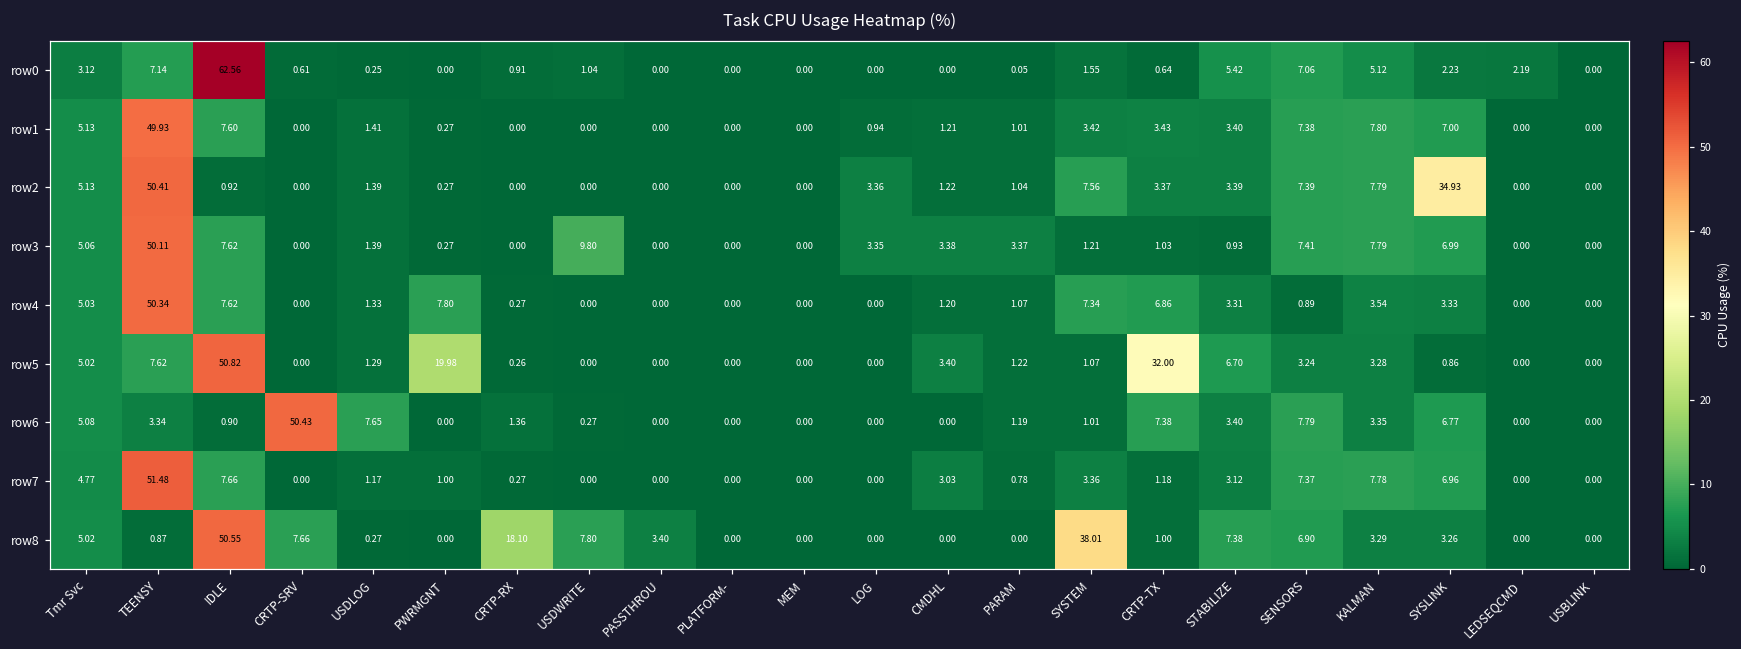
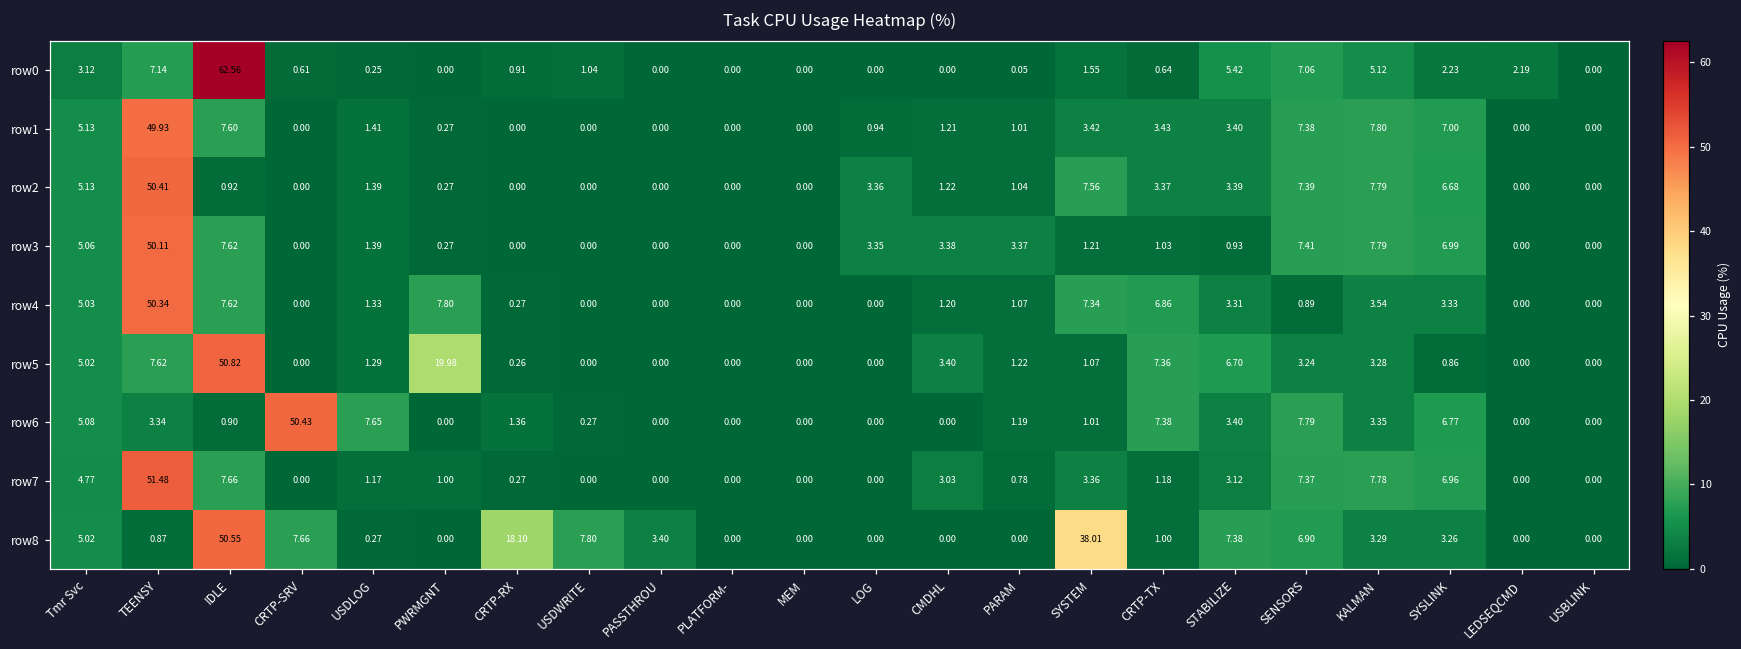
  {
    "row0": {
      "Tmr Svc": 3.12,
      "TEENSY": 7.14,
      "IDLE": 62.56,
      "CRTP-SRV": 0.61,
      "USDLOG": 0.25,
      "PWRMGNT": 0.00,
      "CRTP-RX": 0.91,
      "USDWRITE": 1.04,
      "PASSTHROU": 0.00,
      "PLATFORM-": 0.00,
      "MEM": 0.00,
      "LOG": 0.00,
      "CMDHL": 0.00,
      "PARAM": 0.05,
      "SYSTEM": 1.55,
      "CRTP-TX": 0.64,
      "STABILIZE": 5.42,
      "SENSORS": 7.06,
      "KALMAN": 5.12,
      "SYSLINK": 2.23,
      "LEDSEQCMD": 2.19,
      "USBLINK": 0.00
    },
    "row1": {
      "Tmr Svc": 5.13,
      "TEENSY": 49.93,
      "IDLE": 7.60,
      "CRTP-SRV": 0.00,
      "USDLOG": 1.41,
      "PWRMGNT": 0.27,
      "CRTP-RX": 0.00,
      "USDWRITE": 0.00,
      "PASSTHROU": 0.00,
      "PLATFORM-": 0.00,
      "MEM": 0.00,
      "LOG": 0.94,
      "CMDHL": 1.21,
      "PARAM": 1.01,
      "SYSTEM": 3.42,
      "CRTP-TX": 3.43,
      "STABILIZE": 3.40,
      "SENSORS": 7.38,
      "KALMAN": 7.80,
      "SYSLINK": 7.00,
      "LEDSEQCMD": 0.00,
      "USBLINK": 0.00
    },
    "row2": {
      "Tmr Svc": 5.13,
      "TEENSY": 50.41,
      "IDLE": 0.92,
      "CRTP-SRV": 0.00,
      "USDLOG": 1.39,
      "PWRMGNT": 0.27,
      "CRTP-RX": 0.00,
      "USDWRITE": 0.00,
      "PASSTHROU": 0.00,
      "PLATFORM-": 0.00,
      "MEM": 0.00,
      "LOG": 3.36,
      "CMDHL": 1.22,
      "PARAM": 1.04,
      "SYSTEM": 7.56,
      "CRTP-TX": 3.37,
      "STABILIZE": 3.39,
      "SENSORS": 7.39,
      "KALMAN": 7.79,
-     "SYSLINK": 34.93,
+     "SYSLINK": 6.68,
      "LEDSEQCMD": 0.00,
      "USBLINK": 0.00
    },
    "row3": {
      "Tmr Svc": 5.06,
      "TEENSY": 50.11,
      "IDLE": 7.62,
      "CRTP-SRV": 0.00,
      "USDLOG": 1.39,
      "PWRMGNT": 0.27,
      "CRTP-RX": 0.00,
-     "USDWRITE": 9.80,
+     "USDWRITE": 0.00,
      "PASSTHROU": 0.00,
      "PLATFORM-": 0.00,
      "MEM": 0.00,
      "LOG": 3.35,
      "CMDHL": 3.38,
      "PARAM": 3.37,
      "SYSTEM": 1.21,
      "CRTP-TX": 1.03,
      "STABILIZE": 0.93,
      "SENSORS": 7.41,
      "KALMAN": 7.79,
      "SYSLINK": 6.99,
      "LEDSEQCMD": 0.00,
      "USBLINK": 0.00
    },
    "row4": {
      "Tmr Svc": 5.03,
      "TEENSY": 50.34,
      "IDLE": 7.62,
      "CRTP-SRV": 0.00,
      "USDLOG": 1.33,
      "PWRMGNT": 7.80,
      "CRTP-RX": 0.27,
      "USDWRITE": 0.00,
      "PASSTHROU": 0.00,
      "PLATFORM-": 0.00,
      "MEM": 0.00,
      "LOG": 0.00,
      "CMDHL": 1.20,
      "PARAM": 1.07,
      "SYSTEM": 7.34,
      "CRTP-TX": 6.86,
      "STABILIZE": 3.31,
      "SENSORS": 0.89,
      "KALMAN": 3.54,
      "SYSLINK": 3.33,
      "LEDSEQCMD": 0.00,
      "USBLINK": 0.00
    },
    "row5": {
      "Tmr Svc": 5.02,
      "TEENSY": 7.62,
      "IDLE": 50.82,
      "CRTP-SRV": 0.00,
      "USDLOG": 1.29,
      "PWRMGNT": 19.98,
      "CRTP-RX": 0.26,
      "USDWRITE": 0.00,
      "PASSTHROU": 0.00,
      "PLATFORM-": 0.00,
      "MEM": 0.00,
      "LOG": 0.00,
      "CMDHL": 3.40,
      "PARAM": 1.22,
      "SYSTEM": 1.07,
-     "CRTP-TX": 32.00,
+     "CRTP-TX": 7.36,
      "STABILIZE": 6.70,
      "SENSORS": 3.24,
      "KALMAN": 3.28,
      "SYSLINK": 0.86,
      "LEDSEQCMD": 0.00,
      "USBLINK": 0.00
    },
    "row6": {
      "Tmr Svc": 5.08,
      "TEENSY": 3.34,
      "IDLE": 0.90,
      "CRTP-SRV": 50.43,
      "USDLOG": 7.65,
      "PWRMGNT": 0.00,
      "CRTP-RX": 1.36,
      "USDWRITE": 0.27,
      "PASSTHROU": 0.00,
      "PLATFORM-": 0.00,
      "MEM": 0.00,
      "LOG": 0.00,
      "CMDHL": 0.00,
      "PARAM": 1.19,
      "SYSTEM": 1.01,
      "CRTP-TX": 7.38,
      "STABILIZE": 3.40,
      "SENSORS": 7.79,
      "KALMAN": 3.35,
      "SYSLINK": 6.77,
      "LEDSEQCMD": 0.00,
      "USBLINK": 0.00
    },
    "row7": {
      "Tmr Svc": 4.77,
      "TEENSY": 51.48,
      "IDLE": 7.66,
      "CRTP-SRV": 0.00,
      "USDLOG": 1.17,
      "PWRMGNT": 1.00,
      "CRTP-RX": 0.27,
      "USDWRITE": 0.00,
      "PASSTHROU": 0.00,
      "PLATFORM-": 0.00,
      "MEM": 0.00,
      "LOG": 0.00,
      "CMDHL": 3.03,
      "PARAM": 0.78,
      "SYSTEM": 3.36,
      "CRTP-TX": 1.18,
      "STABILIZE": 3.12,
      "SENSORS": 7.37,
      "KALMAN": 7.78,
      "SYSLINK": 6.96,
      "LEDSEQCMD": 0.00,
      "USBLINK": 0.00
    },
    "row8": {
      "Tmr Svc": 5.02,
      "TEENSY": 0.87,
      "IDLE": 50.55,
      "CRTP-SRV": 7.66,
      "USDLOG": 0.27,
      "PWRMGNT": 0.00,
      "CRTP-RX": 18.10,
      "USDWRITE": 7.80,
      "PASSTHROU": 3.40,
      "PLATFORM-": 0.00,
      "MEM": 0.00,
      "LOG": 0.00,
      "CMDHL": 0.00,
      "PARAM": 0.00,
      "SYSTEM": 38.01,
      "CRTP-TX": 1.00,
      "STABILIZE": 7.38,
      "SENSORS": 6.90,
      "KALMAN": 3.29,
      "SYSLINK": 3.26,
      "LEDSEQCMD": 0.00,
      "USBLINK": 0.00
    }
  }
